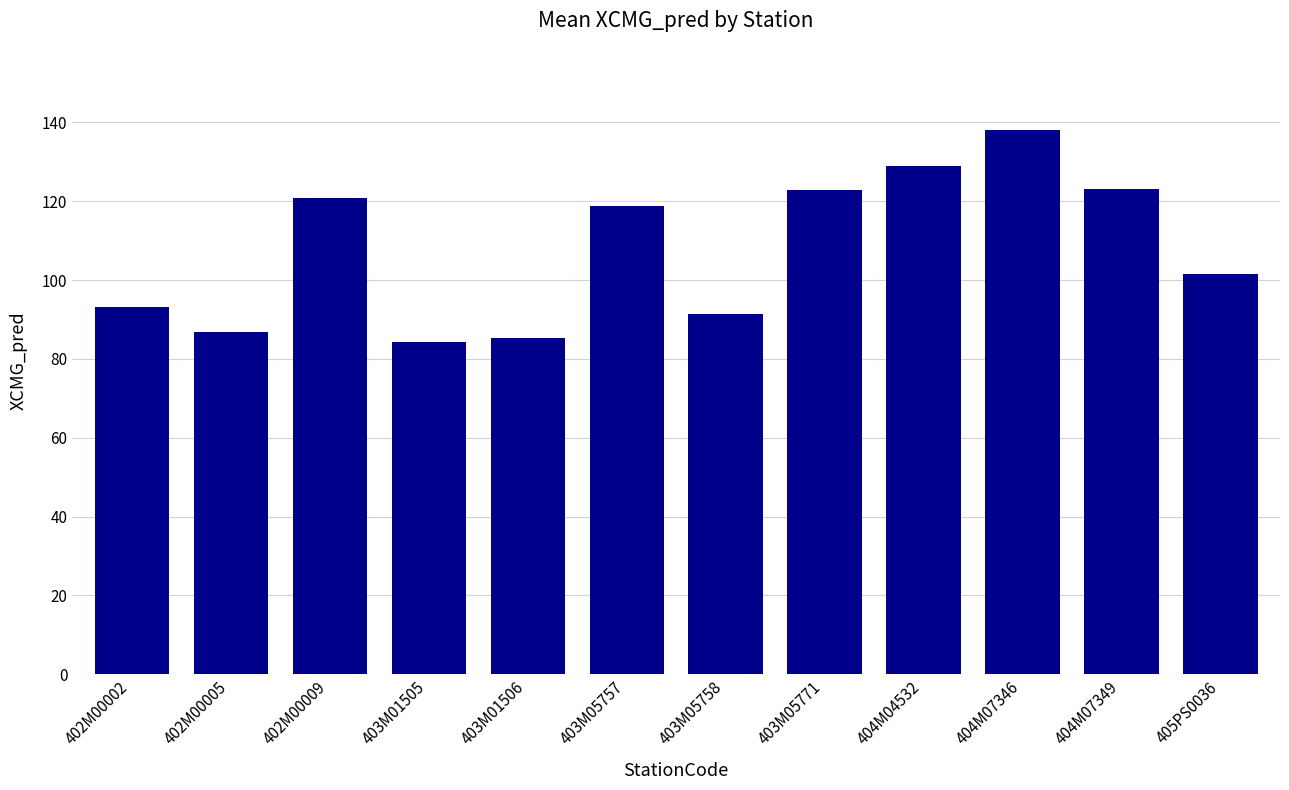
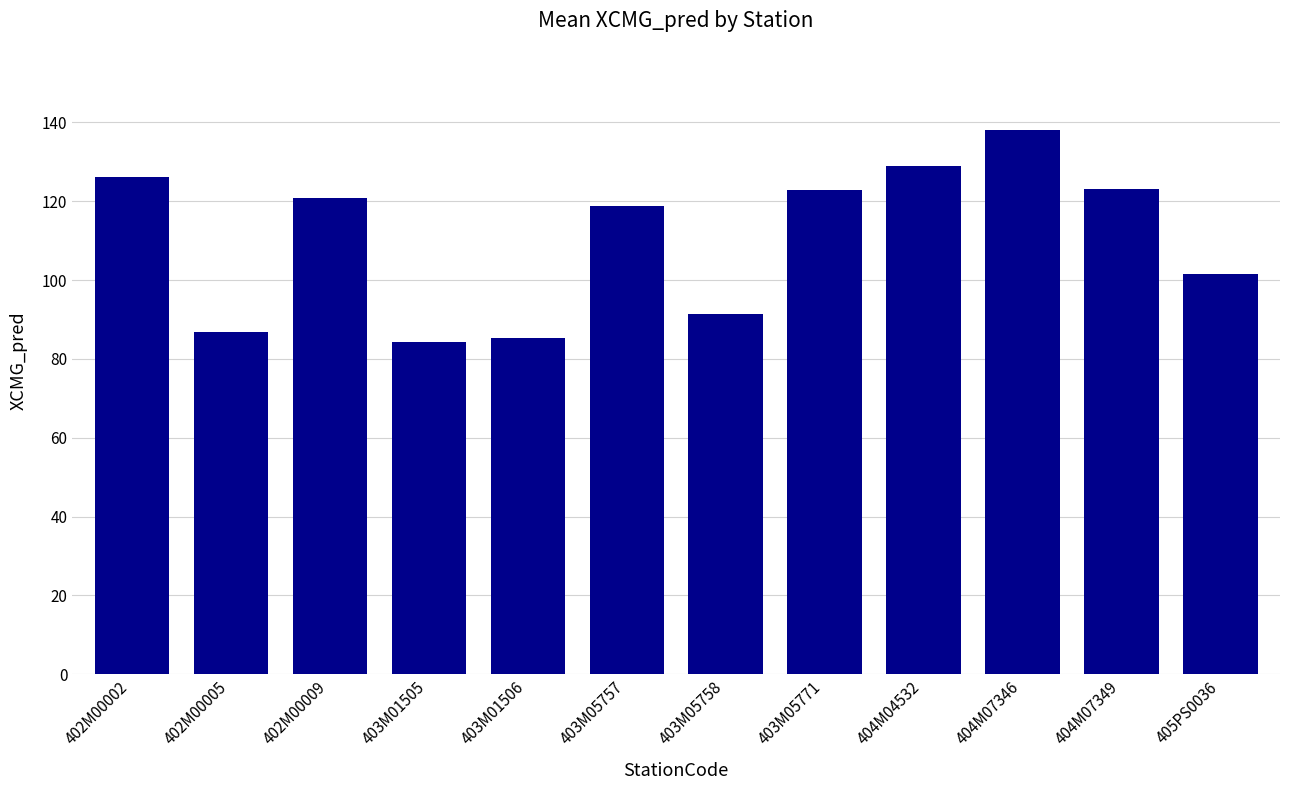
  {
-   "402M00002": 93,
+   "402M00002": 126,
    "402M00005": 87,
    "402M00009": 121,
    "403M01505": 84,
    "403M01506": 85,
    "403M05757": 119,
    "403M05758": 91,
    "403M05771": 123,
    "404M04532": 129,
    "404M07346": 138,
    "404M07349": 123,
    "405PS0036": 102
  }
